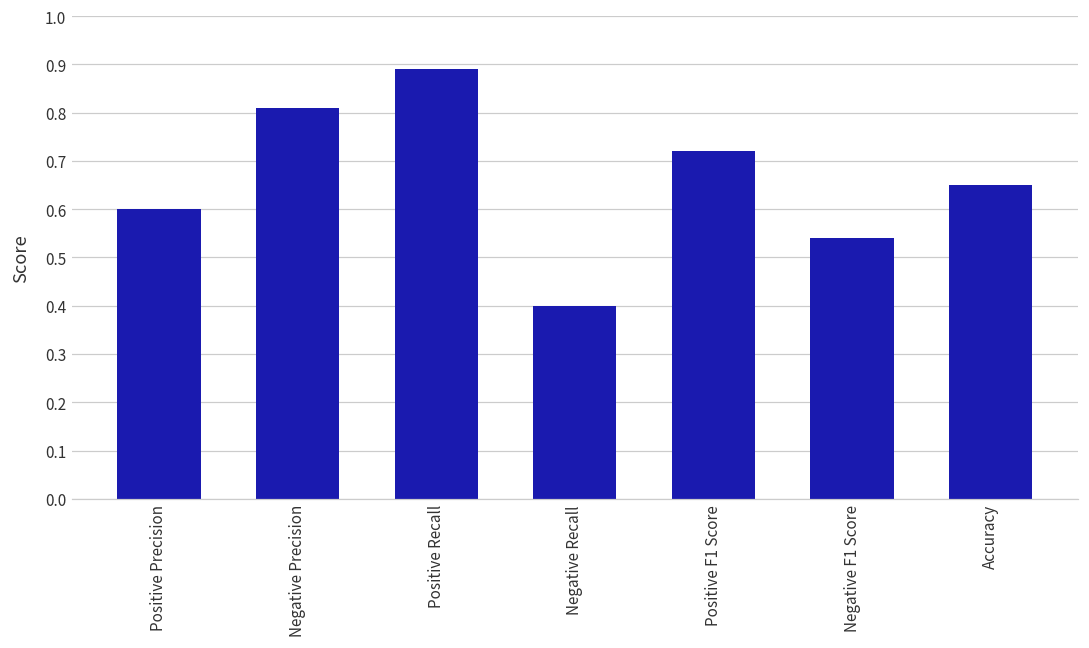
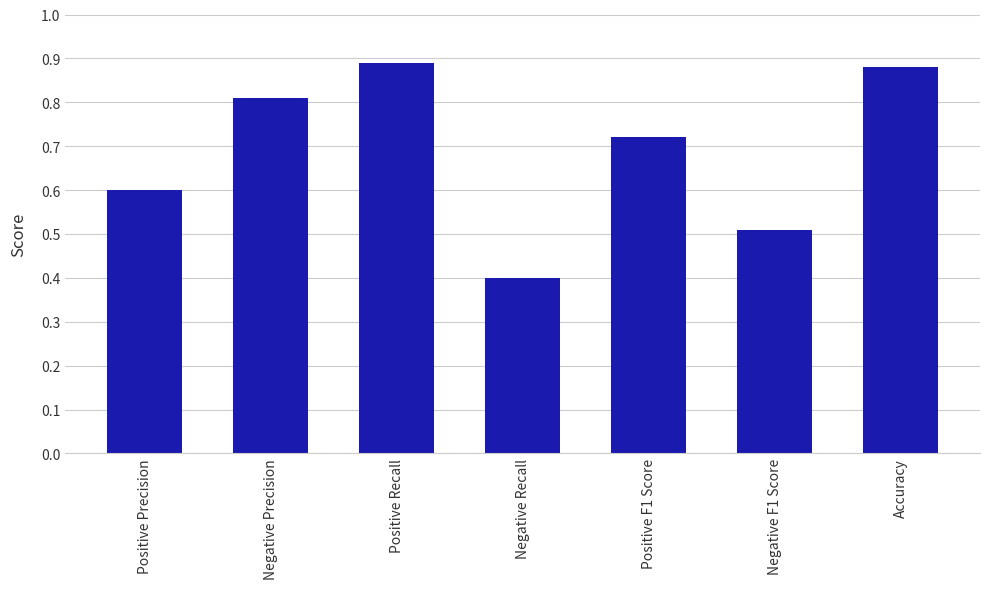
  {
    "Positive Precision": 0.60,
    "Negative Precision": 0.81,
    "Positive Recall": 0.89,
    "Negative Recall": 0.40,
    "Positive F1 Score": 0.72,
-   "Negative F1 Score": 0.54,
-   "Accuracy": 0.65
+   "Negative F1 Score": 0.51,
+   "Accuracy": 0.88
  }
